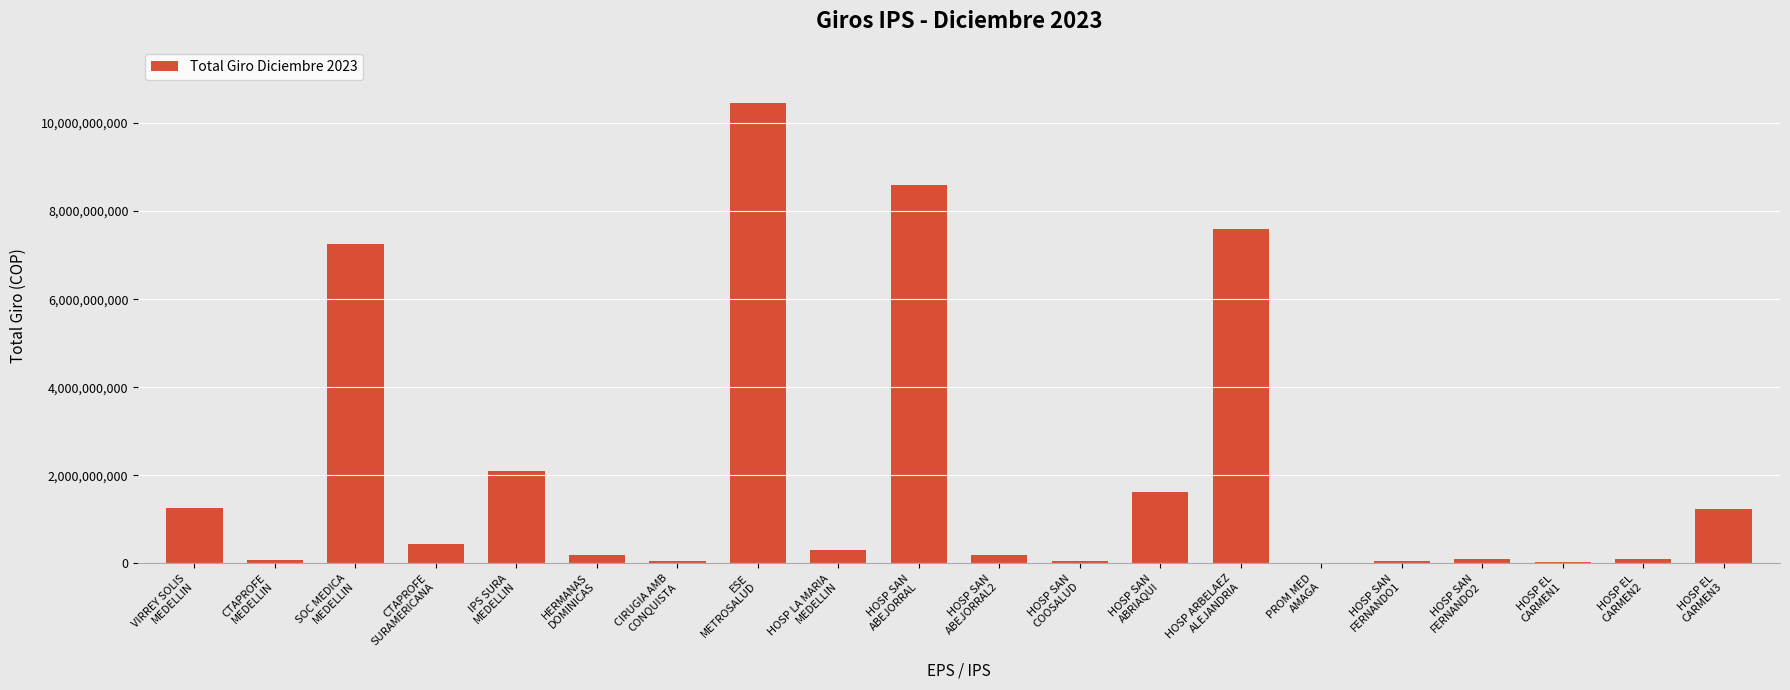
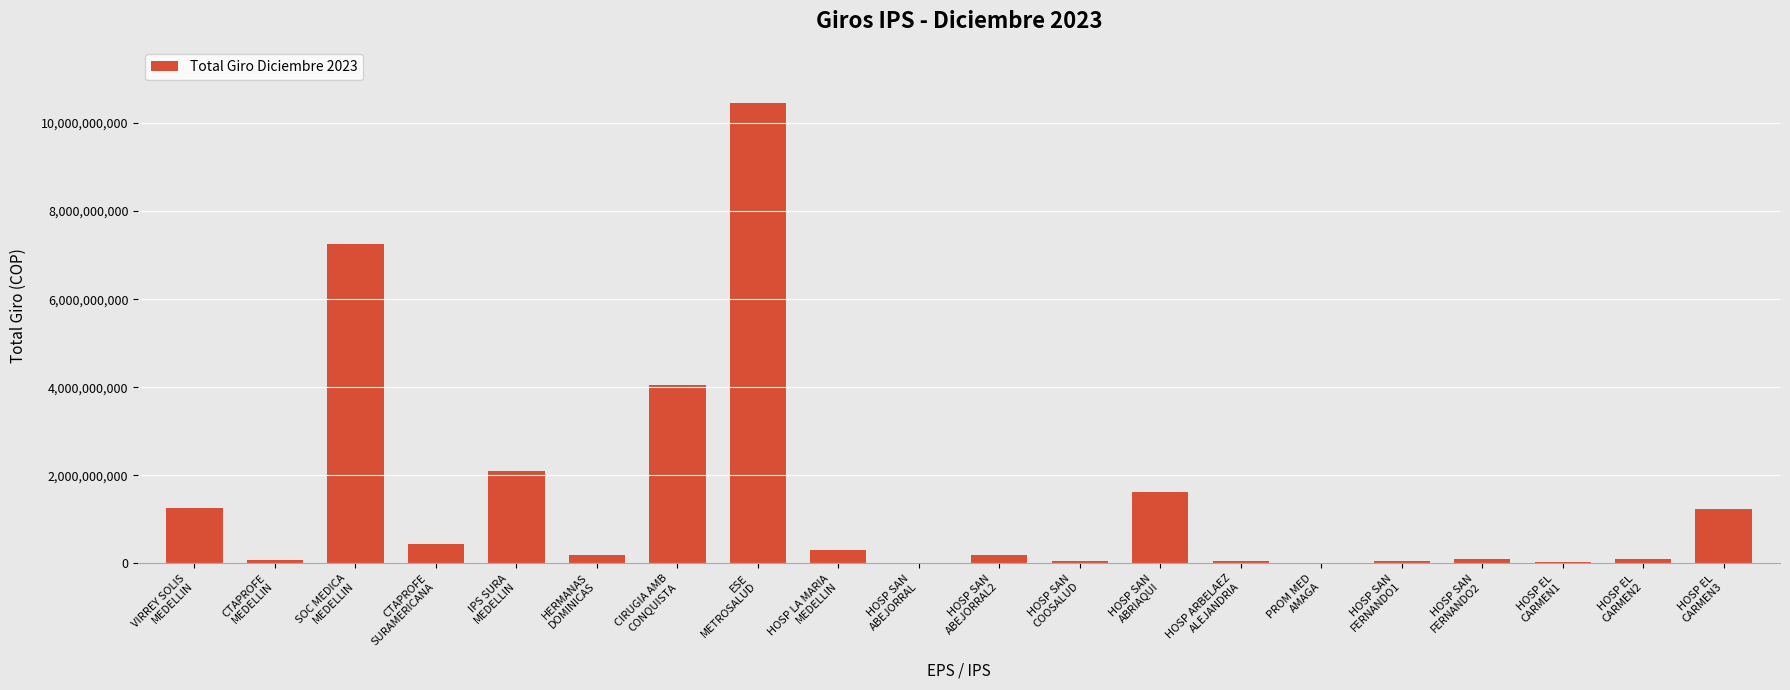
  {
    "VIRREY SOLIS MEDELLIN": "1,300,000,000",
    "CTAPROFE MEDELLIN": "100,000,000",
    "SOC MEDICA MEDELLIN": "7,300,000,000",
    "CTAPROFE SURAMERICANA": "400,000,000",
    "IPS SURA MEDELLIN": "2,100,000,000",
    "HERMANAS DOMINICAS": "200,000,000",
-   "CIRUGIA AMB CONQUISTA": "0",
+   "CIRUGIA AMB CONQUISTA": "4,100,000,000",
    "ESE METROSALUD": "10,500,000,000",
    "HOSP LA MARIA MEDELLIN": "300,000,000",
-   "HOSP SAN ABEJORRAL": "8,600,000,000",
+   "HOSP SAN ABEJORRAL": "0",
    "HOSP SAN ABEJORRAL2": "200,000,000",
    "HOSP SAN COOSALUD": "100,000,000",
    "HOSP SAN ABRIAQUI": "1,600,000,000",
-   "HOSP ARBELAEZ ALEJANDRIA": "7,600,000,000",
+   "HOSP ARBELAEZ ALEJANDRIA": "100,000,000",
    "HOSP SAN FERNANDO1": "100,000,000",
    "HOSP SAN FERNANDO2": "100,000,000",
    "HOSP EL CARMEN2": "100,000,000",
    "HOSP EL CARMEN3": "1,200,000,000"
  }
